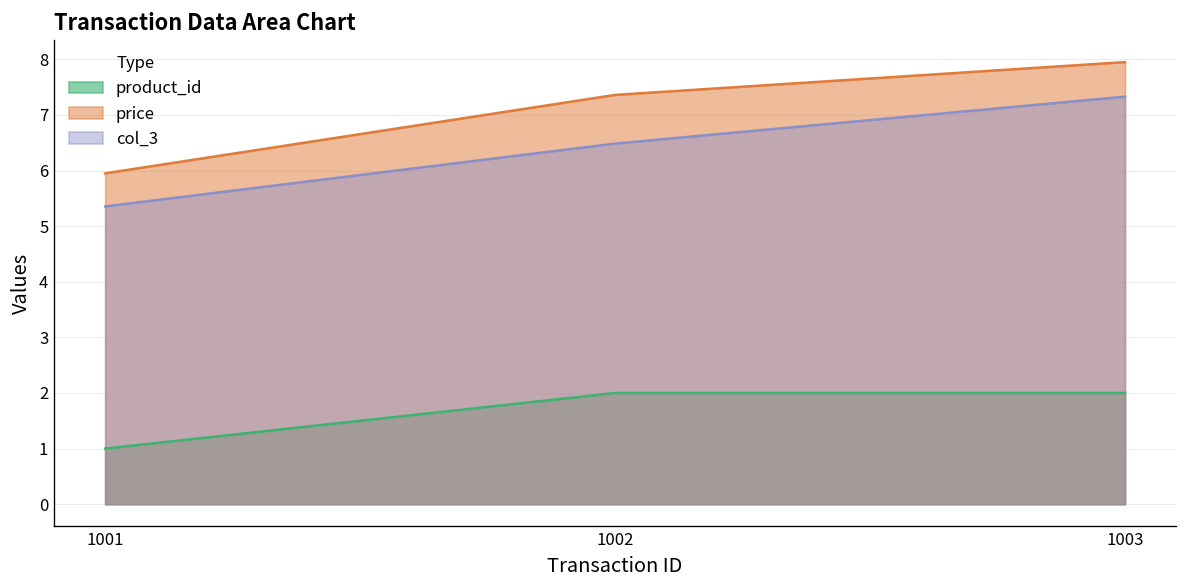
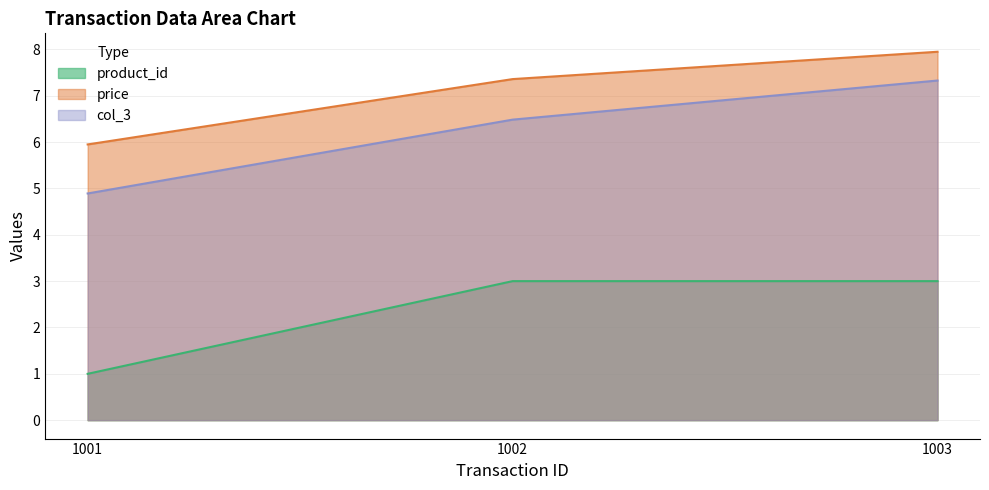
  {
    "product_id": {
      "1001": 1,
-     "1002": 2,
-     "1003": 2
+     "1002": 3,
+     "1003": 3
    },
    "price": {
      "1001": 6.0,
      "1002": 7.4,
      "1003": 8.0
    },
    "col_3": {
-     "1001": 5.4,
+     "1001": 4.9,
      "1002": 6.5,
      "1003": 7.3
    }
  }
